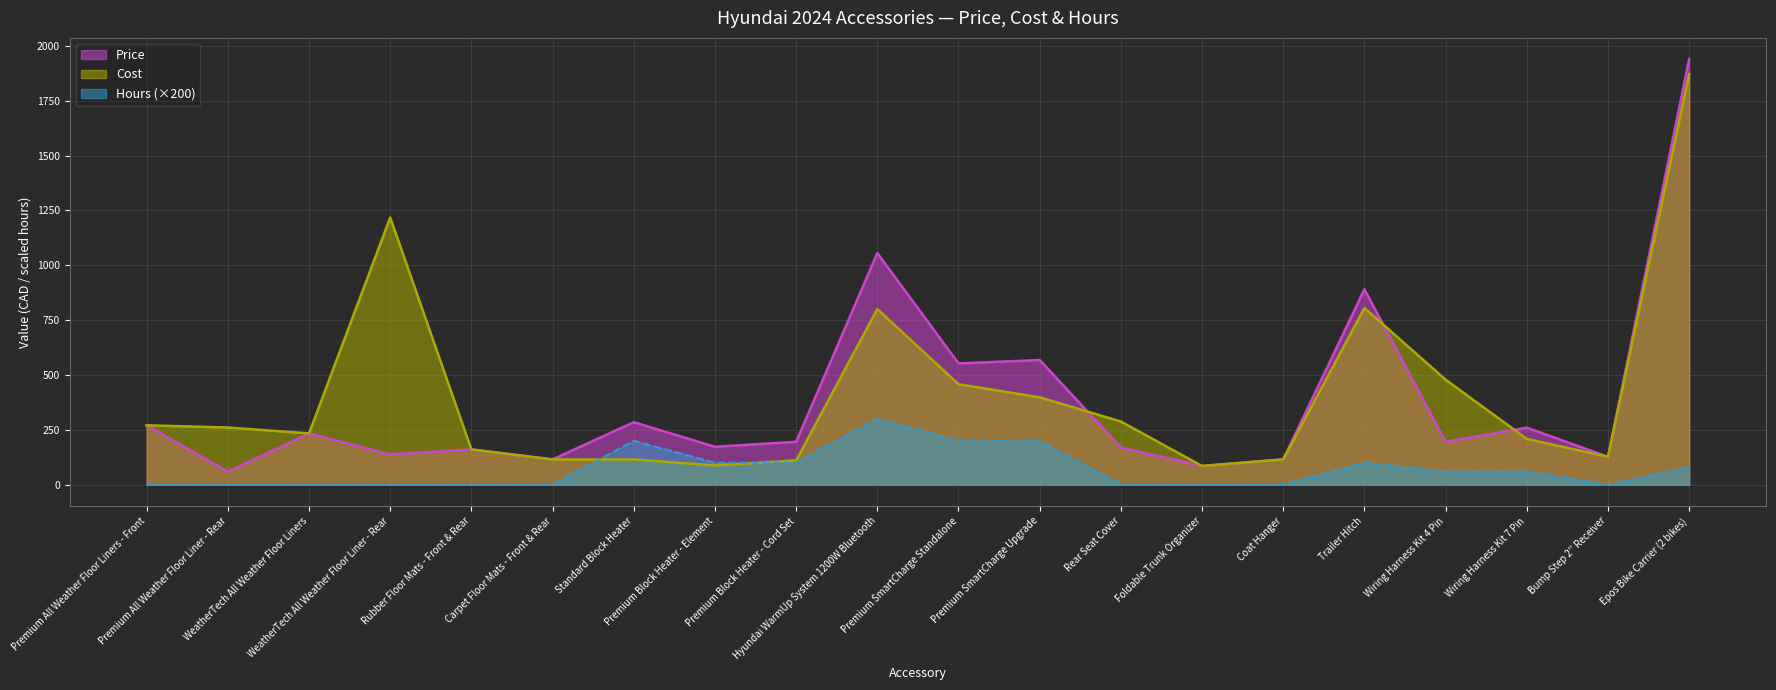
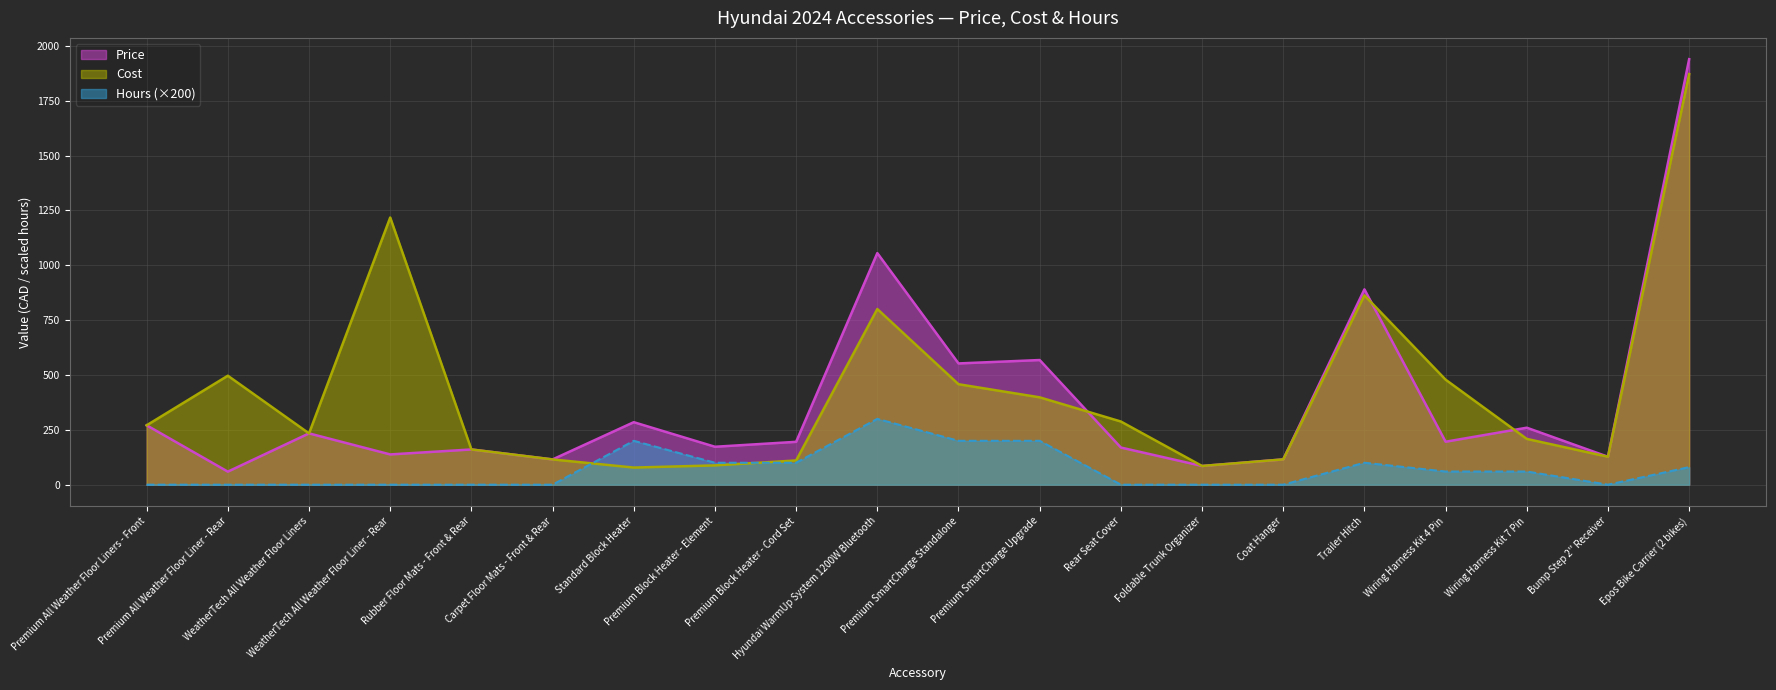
  {
    "Price": {
      "Premium All Weather Floor Liner - Rear": 60,
      "WeatherTech All Weather Floor Liner - Rear": 140,
      "Standard Block Heater": 280,
      "Premium Block Heater - Element": 170,
      "Premium Block Heater - Cord Set": 200,
      "Hyundai WarmUp System 1200W Bluetooth": 1060,
      "Premium SmartCharge Standalone": 550,
      "Premium SmartCharge Upgrade": 570,
      "Rear Seat Cover": 170,
      "Trailer Hitch": 890,
      "Wiring Harness Kit 4 Pin": 200,
      "Wiring Harness Kit 7 Pin": 260,
      "Epos Bike Carrier (2 bikes)": 1940
    },
    "Cost": {
-     "Premium All Weather Floor Liner - Rear": 260,
+     "Premium All Weather Floor Liner - Rear": 500,
      "WeatherTech All Weather Floor Liner - Rear": 1220,
-     "Standard Block Heater": 110,
+     "Standard Block Heater": 80,
      "Premium Block Heater - Element": 90,
      "Hyundai WarmUp System 1200W Bluetooth": 800,
      "Premium SmartCharge Standalone": 460,
      "Premium SmartCharge Upgrade": 400,
      "Rear Seat Cover": 290,
-     "Trailer Hitch": 810,
+     "Trailer Hitch": 860,
      "Wiring Harness Kit 4 Pin": 480,
      "Wiring Harness Kit 7 Pin": 210,
      "Epos Bike Carrier (2 bikes)": 1870
    },
    "Hours (×200)": {
      "Premium All Weather Floor Liners - Front": 0,
      "Premium All Weather Floor Liner - Rear": 0,
      "WeatherTech All Weather Floor Liners": 0,
      "WeatherTech All Weather Floor Liner - Rear": 0,
      "Rubber Floor Mats - Front & Rear": 0,
      "Carpet Floor Mats - Front & Rear": 0,
      "Standard Block Heater": 200,
      "Premium Block Heater - Element": 100,
      "Hyundai WarmUp System 1200W Bluetooth": 300,
      "Premium SmartCharge Standalone": 200,
      "Premium SmartCharge Upgrade": 200,
      "Rear Seat Cover": 0,
      "Foldable Trunk Organizer": 0,
      "Coat Hanger": 0,
      "Trailer Hitch": 100,
      "Wiring Harness Kit 4 Pin": 60,
      "Wiring Harness Kit 7 Pin": 60,
      "Bump Step 2'' Receiver": 0,
      "Epos Bike Carrier (2 bikes)": 80
    }
  }
